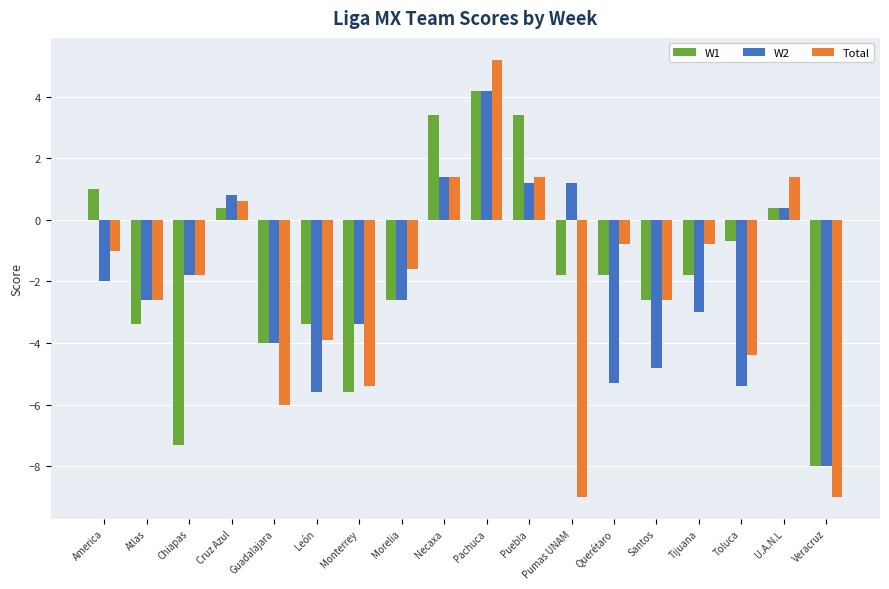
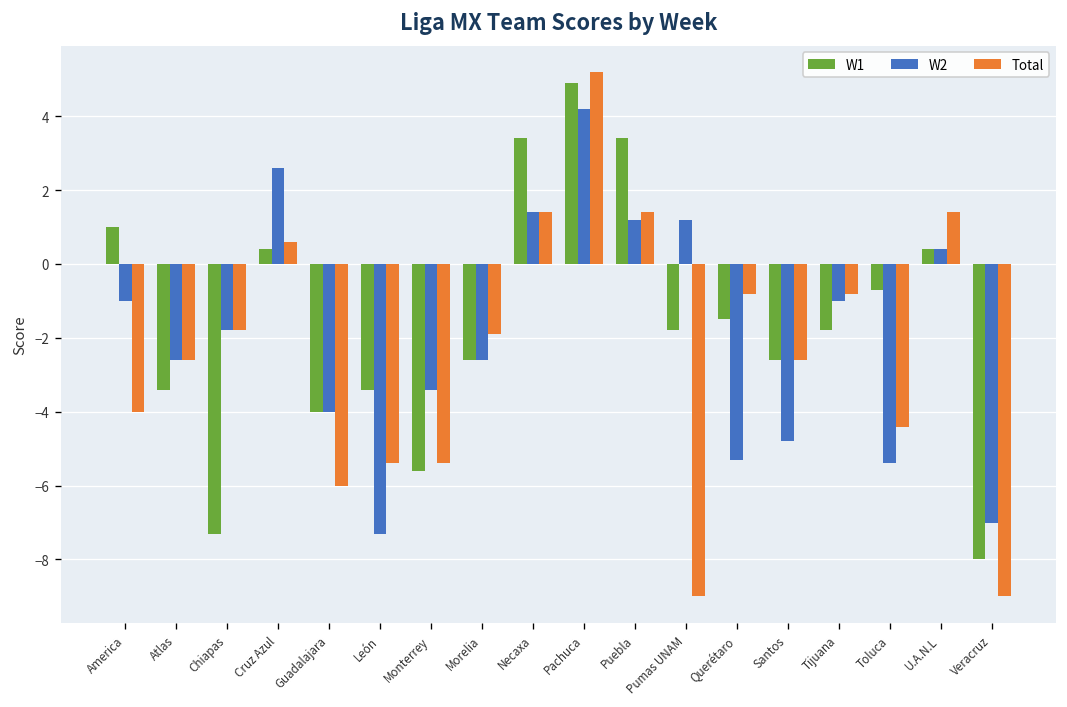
  {
    "W1": {
      "America": 1.0,
      "Atlas": -3.4,
      "Chiapas": -7.3,
      "Cruz Azul": 0.4,
      "Guadalajara": -4.0,
      "León": -3.4,
      "Monterrey": -5.6,
      "Morelia": -2.6,
      "Necaxa": 3.4,
-     "Pachuca": 4.2,
+     "Pachuca": 4.9,
      "Puebla": 3.4,
      "Pumas UNAM": -1.8,
-     "Querétaro": -1.8,
+     "Querétaro": -1.5,
      "Santos": -2.6,
      "Tijuana": -1.8,
      "Toluca": -0.7,
      "U.A.N.L": 0.4,
      "Veracruz": -8.0
    },
    "W2": {
-     "America": -2,
+     "America": -1,
      "Atlas": -2.6,
      "Chiapas": -1.8,
-     "Cruz Azul": 0.8,
+     "Cruz Azul": 2.6,
      "Guadalajara": -4.0,
-     "León": -5.6,
+     "León": -7.3,
      "Monterrey": -3.4,
      "Morelia": -2.6,
      "Necaxa": 1.4,
      "Pachuca": 4.2,
      "Puebla": 1.2,
      "Pumas UNAM": 1.2,
      "Querétaro": -5.3,
      "Santos": -4.8,
-     "Tijuana": -3,
+     "Tijuana": -1,
      "Toluca": -5.4,
      "U.A.N.L": 0.4,
-     "Veracruz": -8
+     "Veracruz": -7
    },
    "Total": {
-     "America": -1,
+     "America": -4,
      "Atlas": -2.6,
      "Chiapas": -1.8,
      "Cruz Azul": 0.6,
      "Guadalajara": -6.0,
-     "León": -3.9,
+     "León": -5.4,
      "Monterrey": -5.4,
-     "Morelia": -1.6,
+     "Morelia": -1.9,
      "Necaxa": 1.4,
      "Pachuca": 5.2,
      "Puebla": 1.4,
      "Pumas UNAM": -9.0,
      "Querétaro": -0.8,
      "Santos": -2.6,
      "Tijuana": -0.8,
      "Toluca": -4.4,
      "U.A.N.L": 1.4,
      "Veracruz": -9.0
    }
  }
